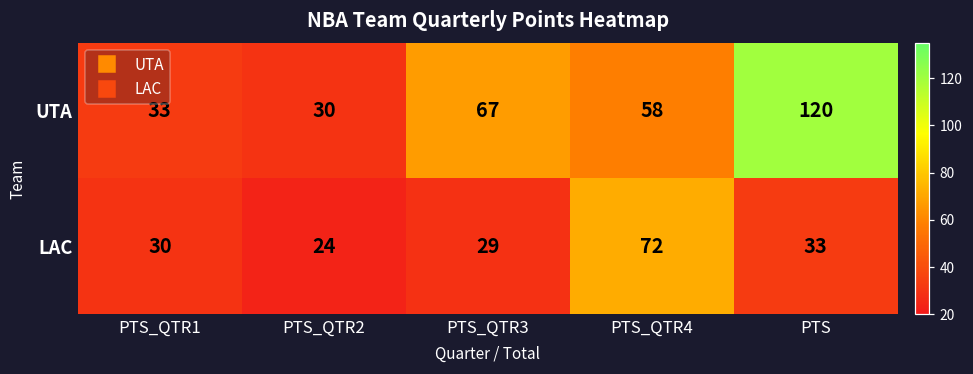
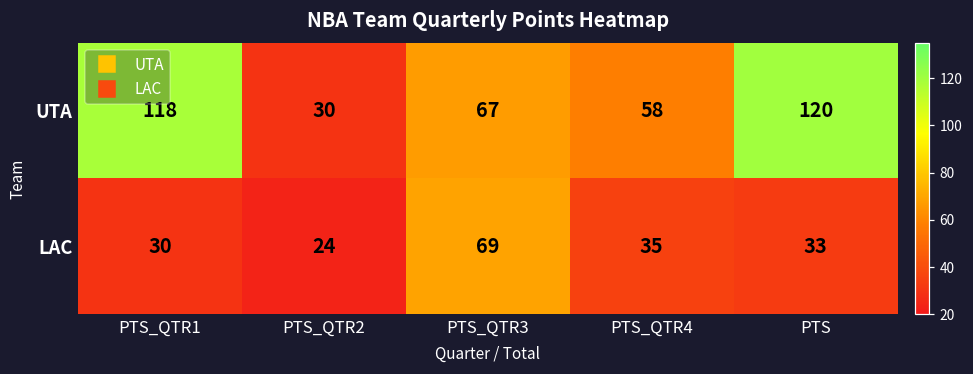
  {
    "UTA": {
-     "PTS_QTR1": 33,
+     "PTS_QTR1": 118,
      "PTS_QTR2": 30,
      "PTS_QTR3": 67,
      "PTS_QTR4": 58,
      "PTS": 120
    },
    "LAC": {
      "PTS_QTR1": 30,
      "PTS_QTR2": 24,
-     "PTS_QTR3": 29,
-     "PTS_QTR4": 72,
+     "PTS_QTR3": 69,
+     "PTS_QTR4": 35,
      "PTS": 33
    }
  }
